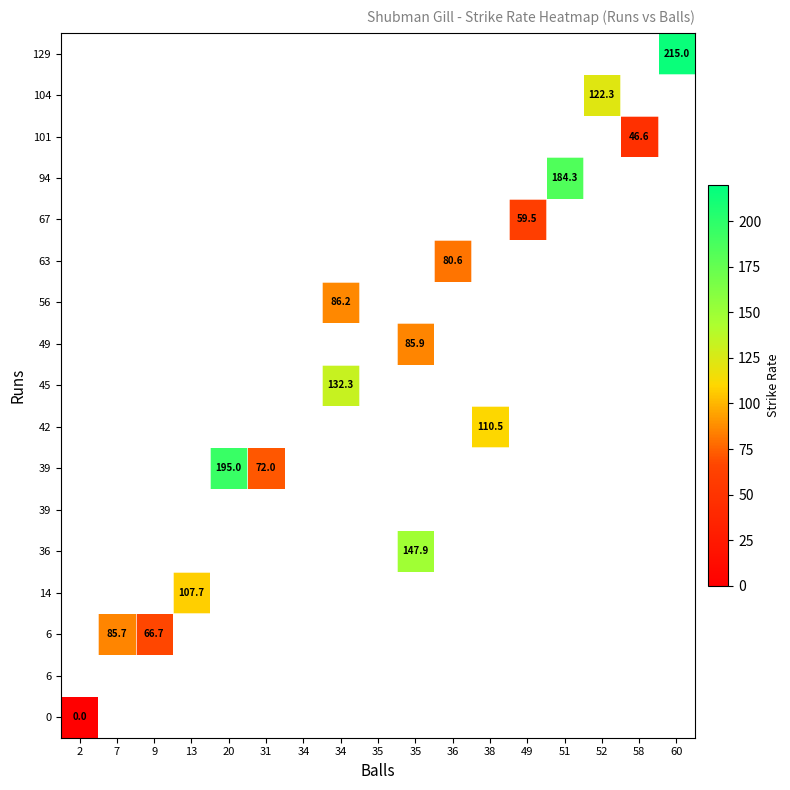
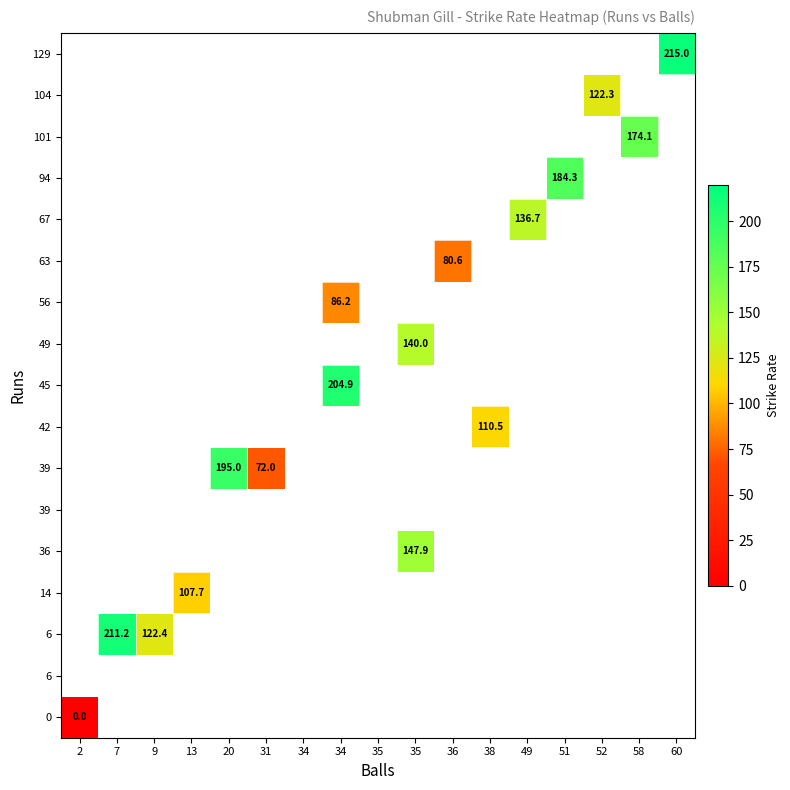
  {
    "129": {
      "60": 215.0
    },
    "104": {
      "52": 122.3
    },
    "101": {
-     "58": 46.6
+     "58": 174.1
    },
    "94": {
      "51": 184.3
    },
    "67": {
-     "49": 59.5
+     "49": 136.7
    },
    "63": {
      "36": 80.6
    },
    "56": {
      "34": 86.2
    },
    "49": {
-     "35": 85.9
+     "35": 140.0
    },
    "45": {
-     "34": 132.3
+     "34": 204.9
    },
    "42": {
      "38": 110.5
    },
    "39": {
      "20": 195.0,
      "31": 72.0
    },
    "36": {
      "35": 147.9
    },
    "14": {
      "13": 107.7
    },
    "6": {
-     "7": 85.7,
-     "9": 66.7
+     "7": 211.2,
+     "9": 122.4
    },
    "0": {
      "2": 0.0
    }
  }
